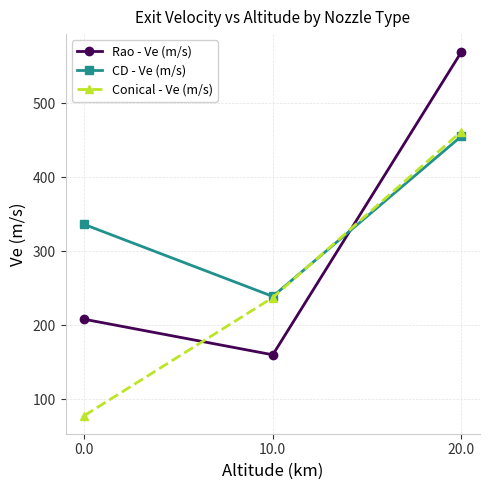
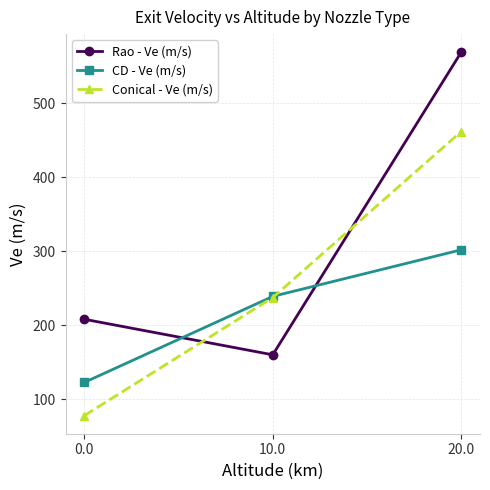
  {
    "Rao - Ve (m/s)": {
      "0.0": 210,
      "10.0": 160,
      "20.0": 570
    },
    "CD - Ve (m/s)": {
-     "0.0": 340,
-     "20.0": 460
+     "0.0": 120,
+     "20.0": 300
    },
    "Conical - Ve (m/s)": {
      "0.0": 80,
      "20.0": 460
    }
  }
